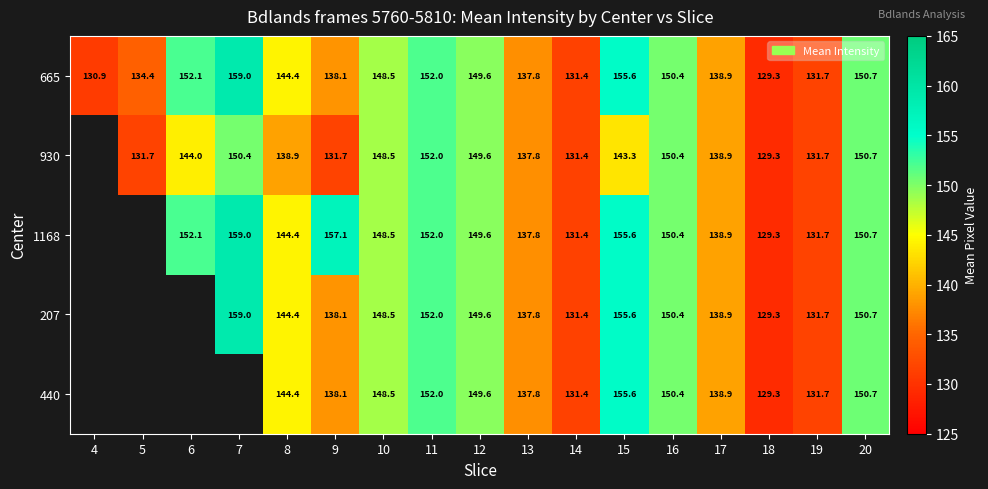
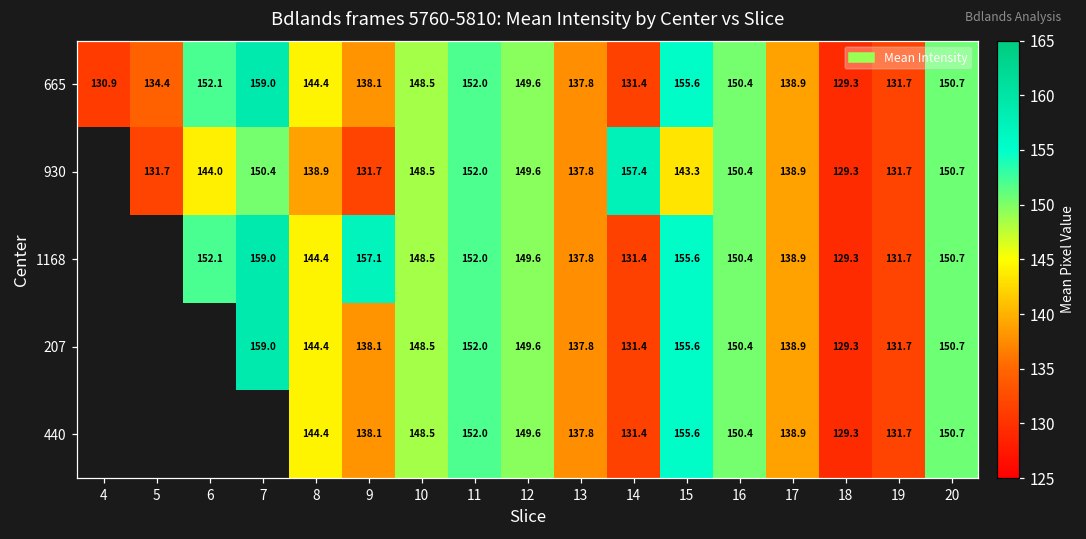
  {
    "665": {
      "4": 130.9,
      "5": 134.4,
      "6": 152.1,
      "7": 159.0,
      "8": 144.4,
      "9": 138.1,
      "10": 148.5,
      "11": 152.0,
      "12": 149.6,
      "13": 137.8,
      "14": 131.4,
      "15": 155.6,
      "16": 150.4,
      "17": 138.9,
      "18": 129.3,
      "19": 131.7,
      "20": 150.7
    },
    "930": {
      "5": 131.7,
      "6": 144.0,
      "7": 150.4,
      "8": 138.9,
      "9": 131.7,
      "10": 148.5,
      "11": 152.0,
      "12": 149.6,
      "13": 137.8,
-     "14": 131.4,
+     "14": 157.4,
      "15": 143.3,
      "16": 150.4,
      "17": 138.9,
      "18": 129.3,
      "19": 131.7,
      "20": 150.7
    },
    "1168": {
      "6": 152.1,
      "7": 159.0,
      "8": 144.4,
      "9": 157.1,
      "10": 148.5,
      "11": 152.0,
      "12": 149.6,
      "13": 137.8,
      "14": 131.4,
      "15": 155.6,
      "16": 150.4,
      "17": 138.9,
      "18": 129.3,
      "19": 131.7,
      "20": 150.7
    },
    "207": {
      "7": 159.0,
      "8": 144.4,
      "9": 138.1,
      "10": 148.5,
      "11": 152.0,
      "12": 149.6,
      "13": 137.8,
      "14": 131.4,
      "15": 155.6,
      "16": 150.4,
      "17": 138.9,
      "18": 129.3,
      "19": 131.7,
      "20": 150.7
    },
    "440": {
      "8": 144.4,
      "9": 138.1,
      "10": 148.5,
      "11": 152.0,
      "12": 149.6,
      "13": 137.8,
      "14": 131.4,
      "15": 155.6,
      "16": 150.4,
      "17": 138.9,
      "18": 129.3,
      "19": 131.7,
      "20": 150.7
    }
  }
